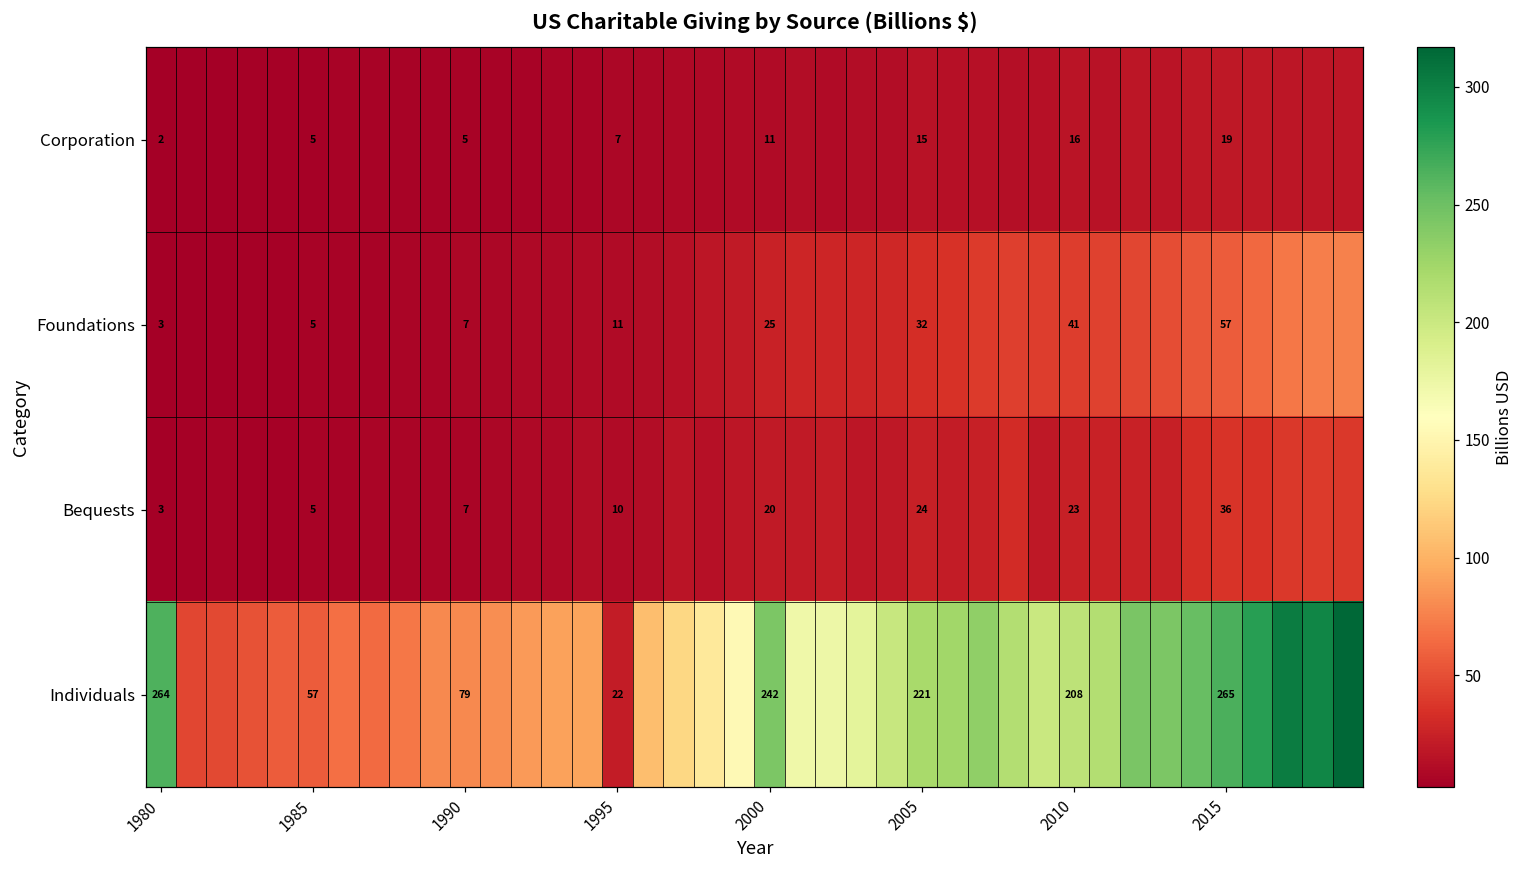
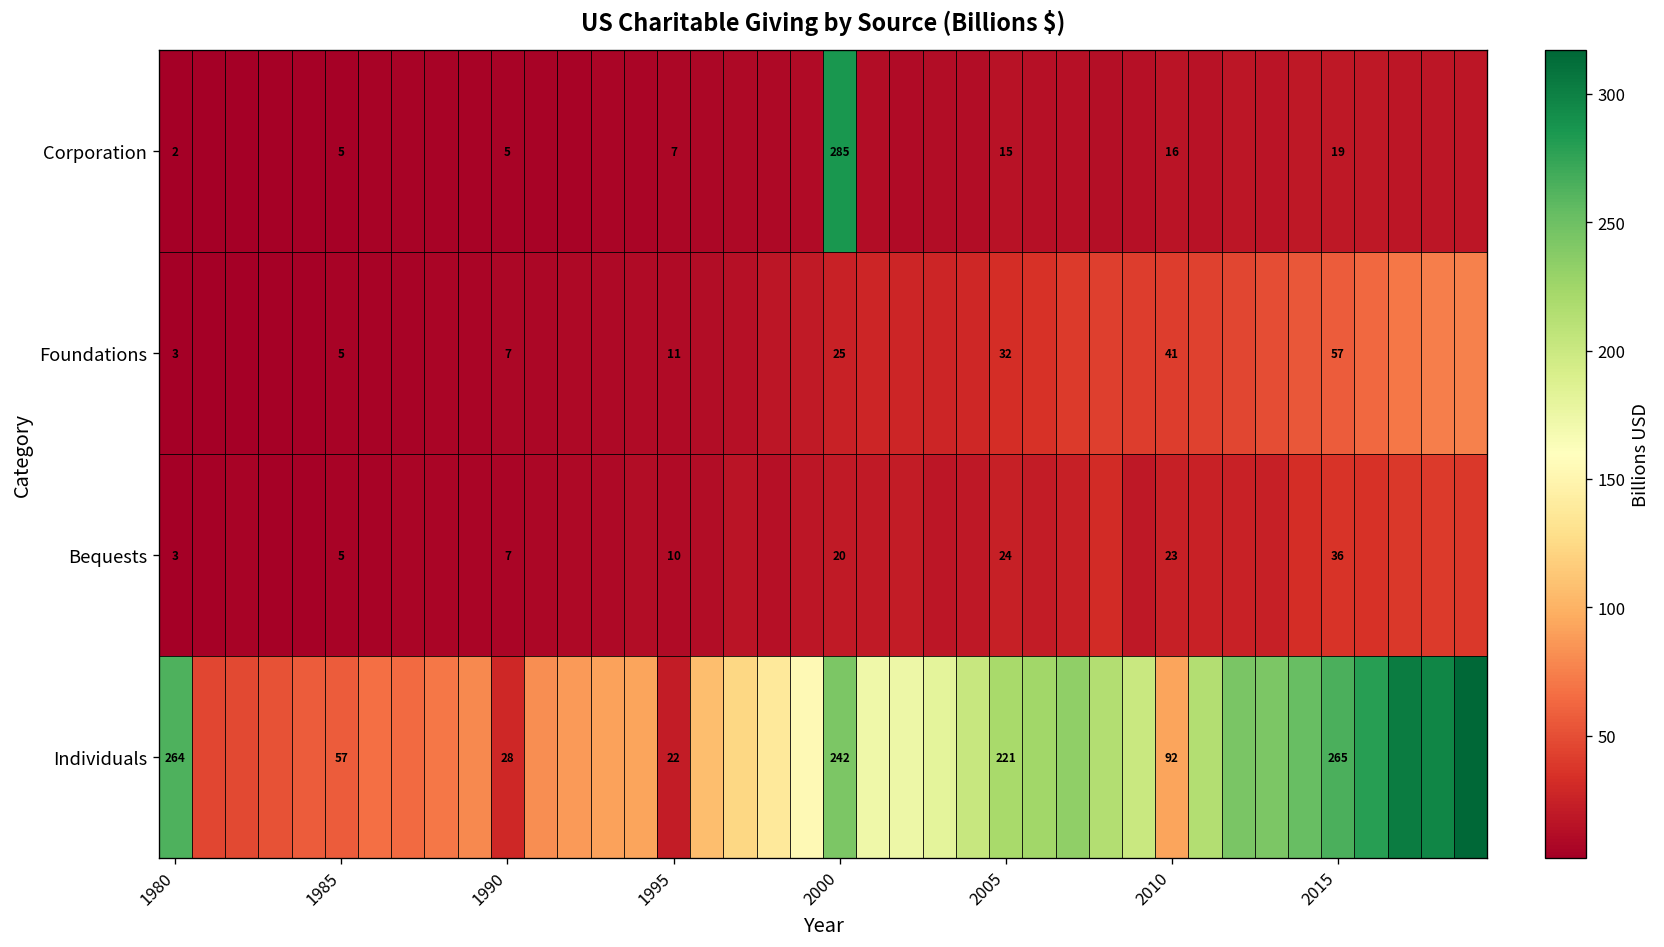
  {
    "Corporation": {
      "1980": 2,
      "1985": 5,
      "1990": 5,
      "1995": 7,
-     "2000": 11,
+     "2000": 285,
      "2005": 15,
      "2010": 16,
      "2015": 19
    },
    "Foundations": {
      "1980": 3,
      "1985": 5,
      "1990": 7,
      "1995": 11,
      "2000": 25,
      "2005": 32,
      "2010": 41,
      "2015": 57
    },
    "Bequests": {
      "1980": 3,
      "1985": 5,
      "1990": 7,
      "1995": 10,
      "2000": 20,
      "2005": 24,
      "2010": 23,
      "2015": 36
    },
    "Individuals": {
      "1980": 264,
      "1985": 57,
-     "1990": 79,
+     "1990": 28,
      "1995": 22,
      "2000": 242,
      "2005": 221,
-     "2010": 208,
+     "2010": 92,
      "2015": 265
    }
  }
